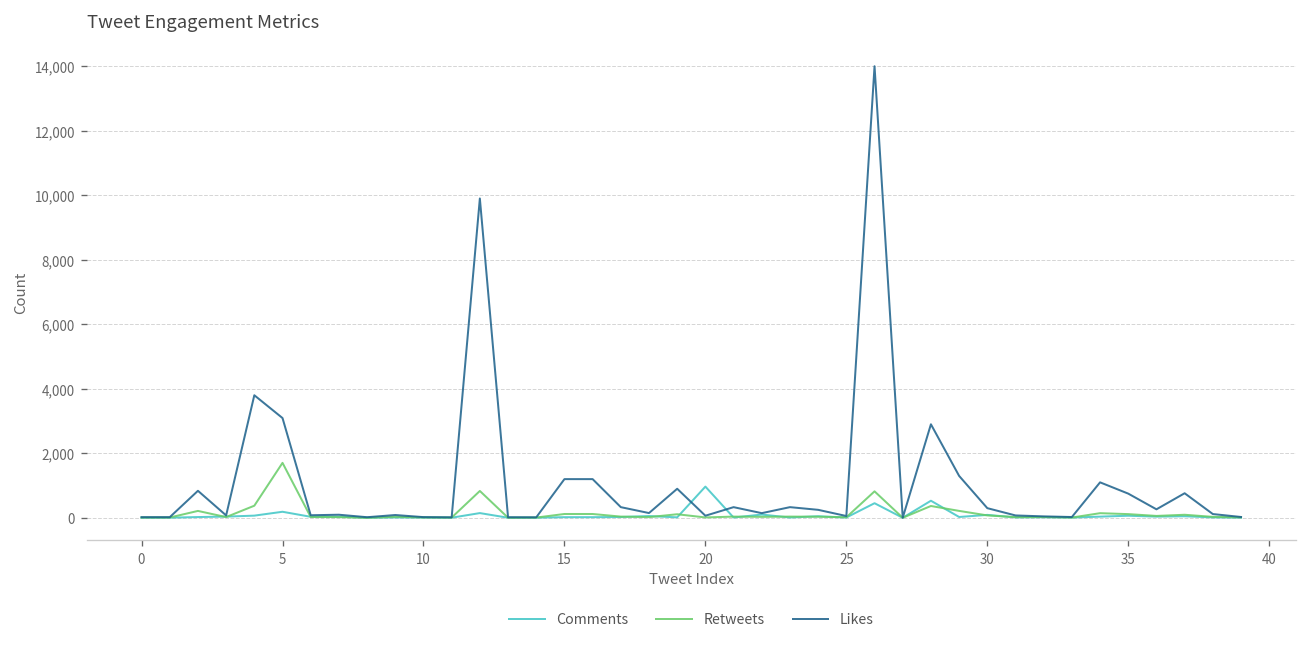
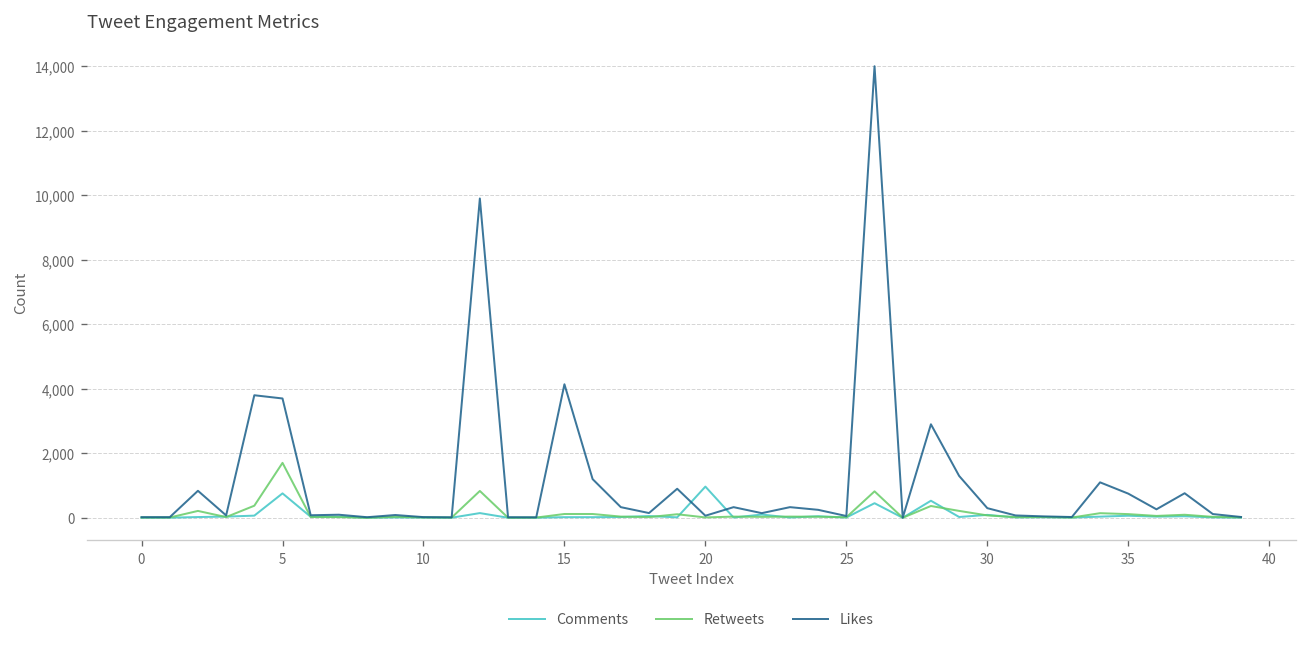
  {
    "Comments": {
-     "5": "200",
+     "5": "800",
      "15": "0",
      "20": "1,000"
    },
    "Retweets": {
      "5": "1,700",
      "15": "100"
    },
    "Likes": {
-     "5": "3,100",
-     "15": "1,200",
+     "5": "3,700",
+     "15": "4,100",
      "30": "300",
      "35": "800"
    }
  }
